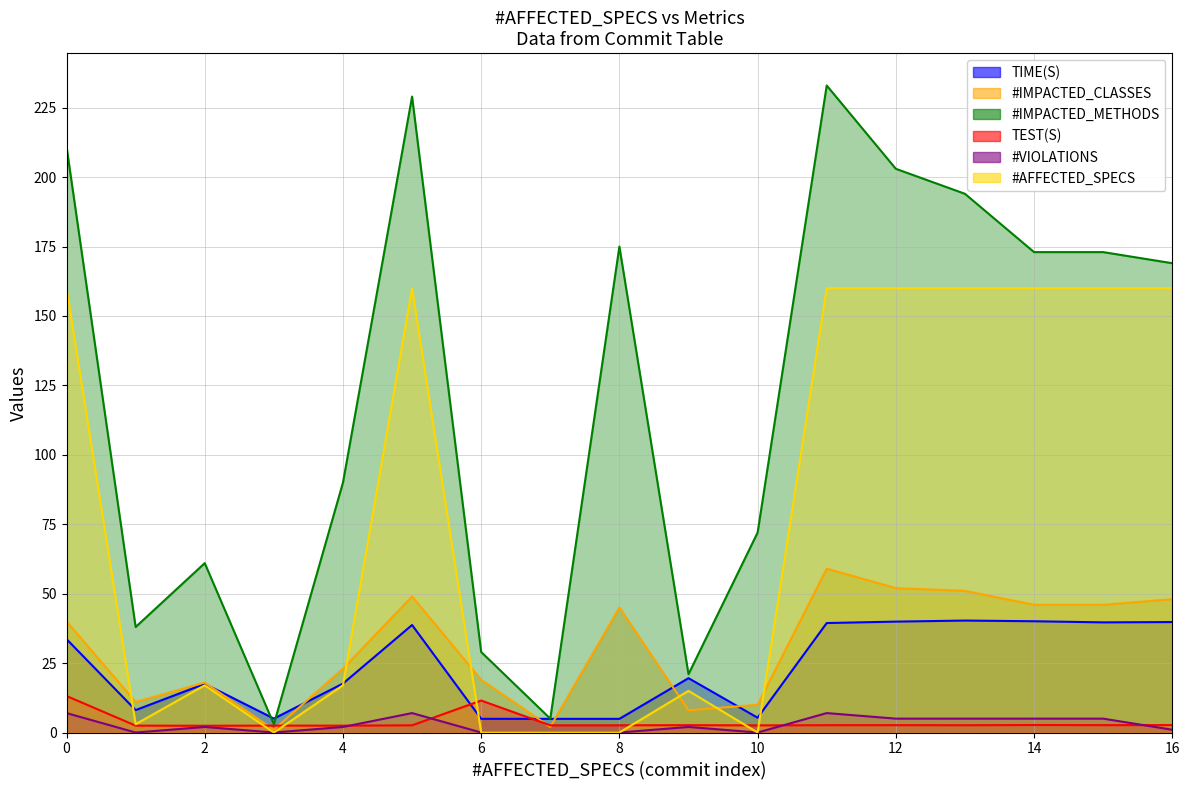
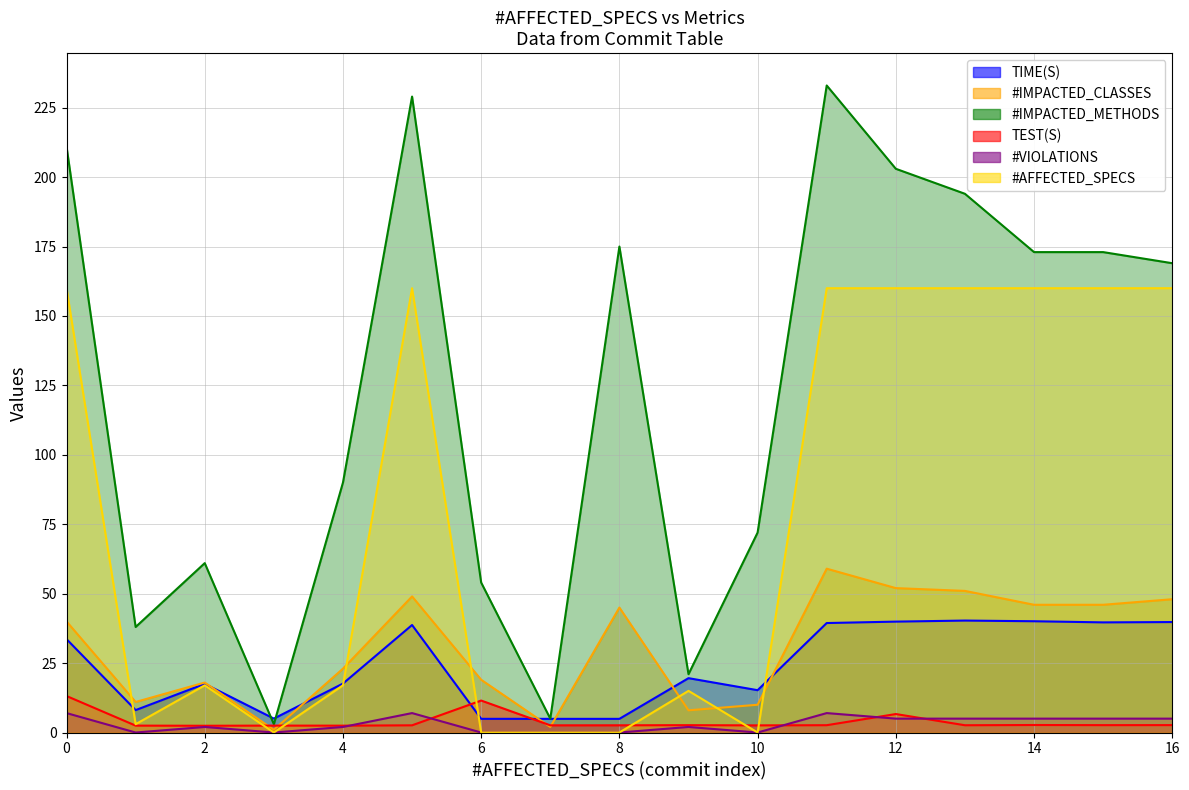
  {
    "TIME(S)": {
      "0": 34,
      "6": 5,
      "8": 5,
-     "10": 5,
+     "10": 15,
      "12": 40,
      "14": 40,
      "16": 40
    },
    "#IMPACTED_METHODS": {
      "0": 211,
      "2": 61,
      "4": 90,
-     "6": 29,
+     "6": 54,
      "8": 175,
      "10": 72,
      "12": 203,
      "14": 173,
      "16": 169
    },
    "TEST(S)": {
      "0": 13,
      "6": 12,
      "8": 3,
      "10": 3,
-     "12": 3,
+     "12": 7,
      "14": 3,
      "16": 3
    },
    "#VIOLATIONS": {
      "0": 7,
      "12": 5,
      "14": 5,
-     "16": 1
+     "16": 5
    }
  }
